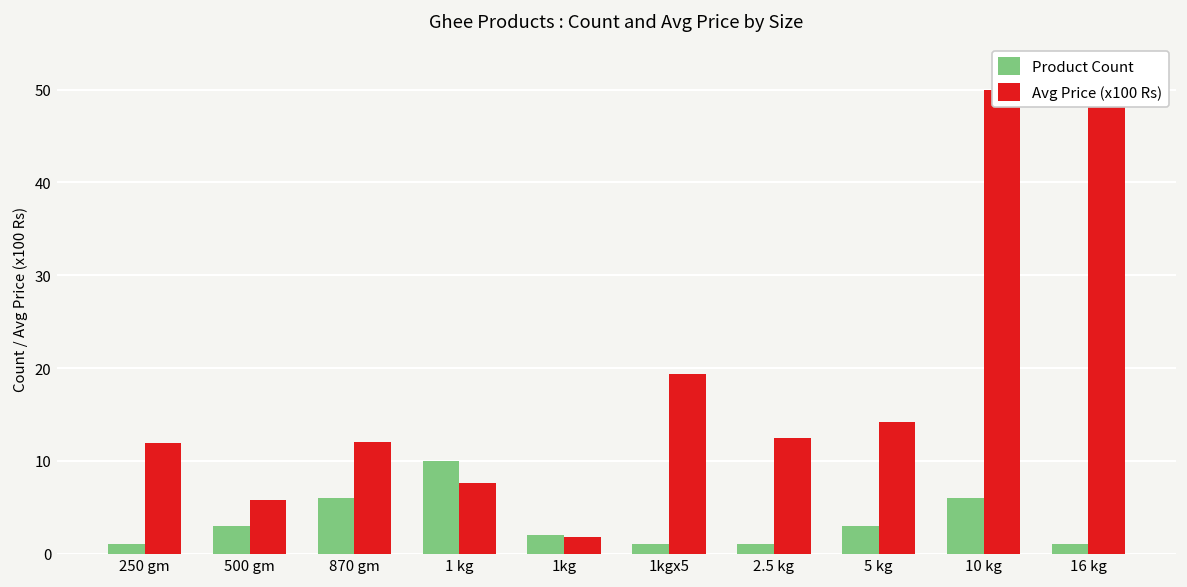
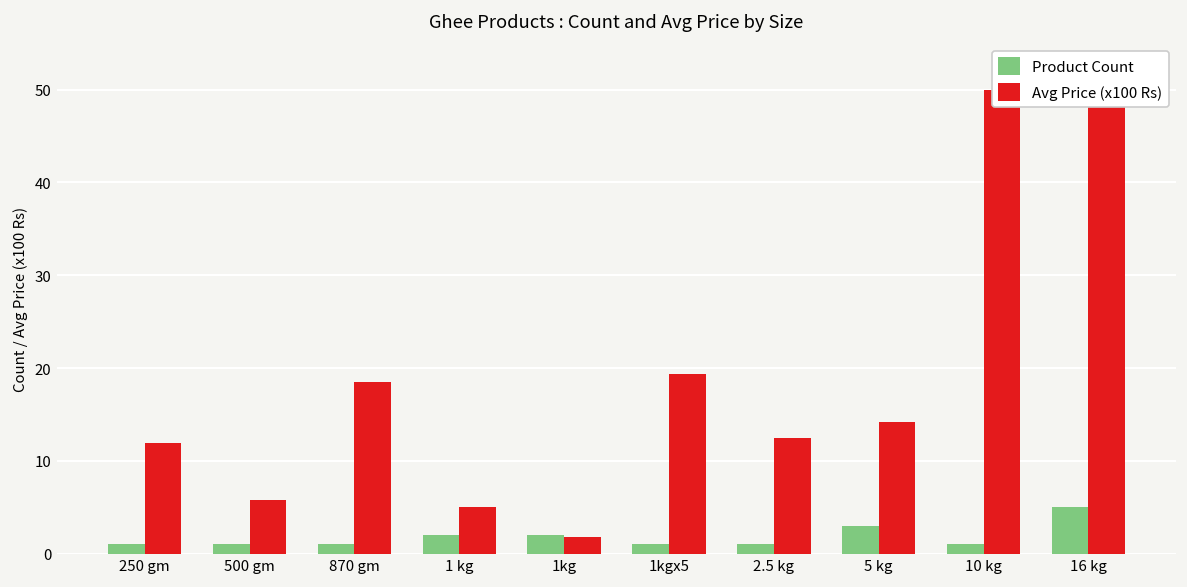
  {
    "Product Count": {
      "250 gm": 1,
-     "500 gm": 3,
-     "870 gm": 6,
-     "1 kg": 10,
+     "500 gm": 1,
+     "870 gm": 1,
+     "1 kg": 2,
      "1kg": 2,
      "1kgx5": 1,
      "2.5 kg": 1,
      "5 kg": 3,
-     "10 kg": 6,
-     "16 kg": 1
+     "10 kg": 1,
+     "16 kg": 5
    },
    "Avg Price (x100 Rs)": {
      "250 gm": 12,
      "500 gm": 6,
-     "870 gm": 12,
-     "1 kg": 8,
+     "870 gm": 19,
+     "1 kg": 5,
      "1kg": 2,
      "1kgx5": 19,
      "2.5 kg": 12,
      "5 kg": 14
    }
  }
